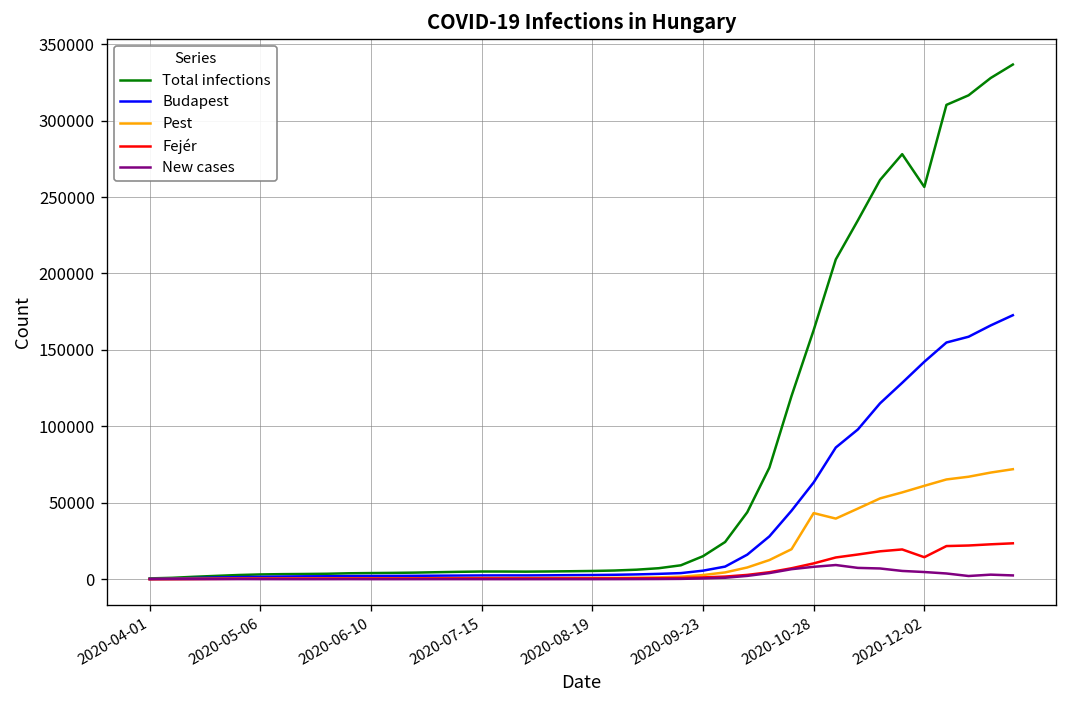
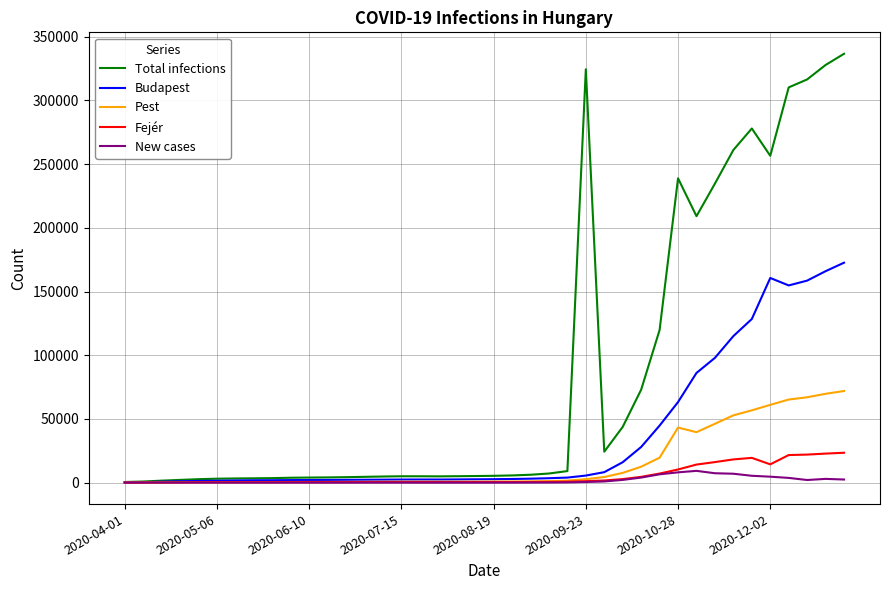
  {
    "Total infections": {
      "2020-07-15": 5000,
      "2020-08-19": 5000,
-     "2020-09-23": 15000,
-     "2020-10-28": 163000,
+     "2020-09-23": 325000,
+     "2020-10-28": 239000,
      "2020-12-02": 257000
    },
    "Budapest": {
      "2020-09-23": 6000,
      "2020-10-28": 63000,
-     "2020-12-02": 142000
+     "2020-12-02": 161000
    },
    "Pest": {
      "2020-10-28": 43000,
      "2020-12-02": 61000
    },
    "Fejér": {
      "2020-10-28": 10000,
      "2020-12-02": 14000
    },
    "New cases": {
      "2020-10-28": 8000,
      "2020-12-02": 5000
    }
  }
